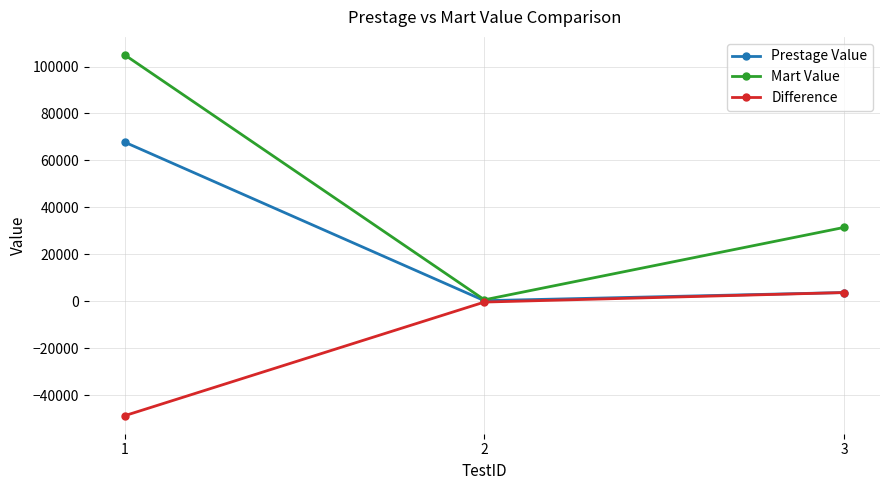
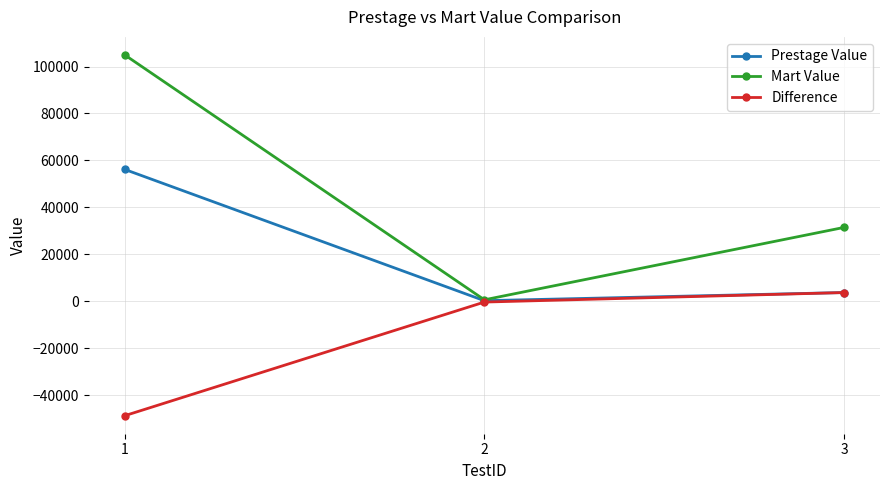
  {
    "Prestage Value": {
-     "1": 68000
+     "1": 56000
    },
    "Mart Value": {
      "1": 105000,
      "3": 31000
    },
    "Difference": {
      "1": -49000
    }
  }
